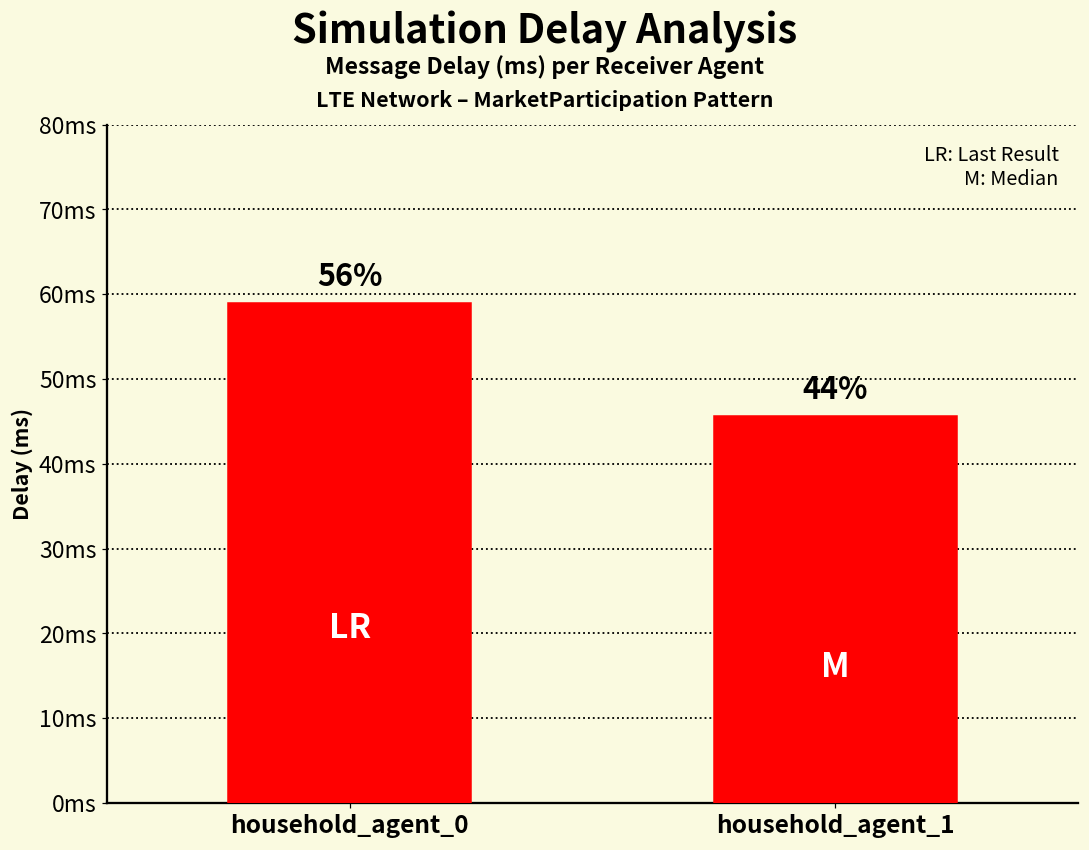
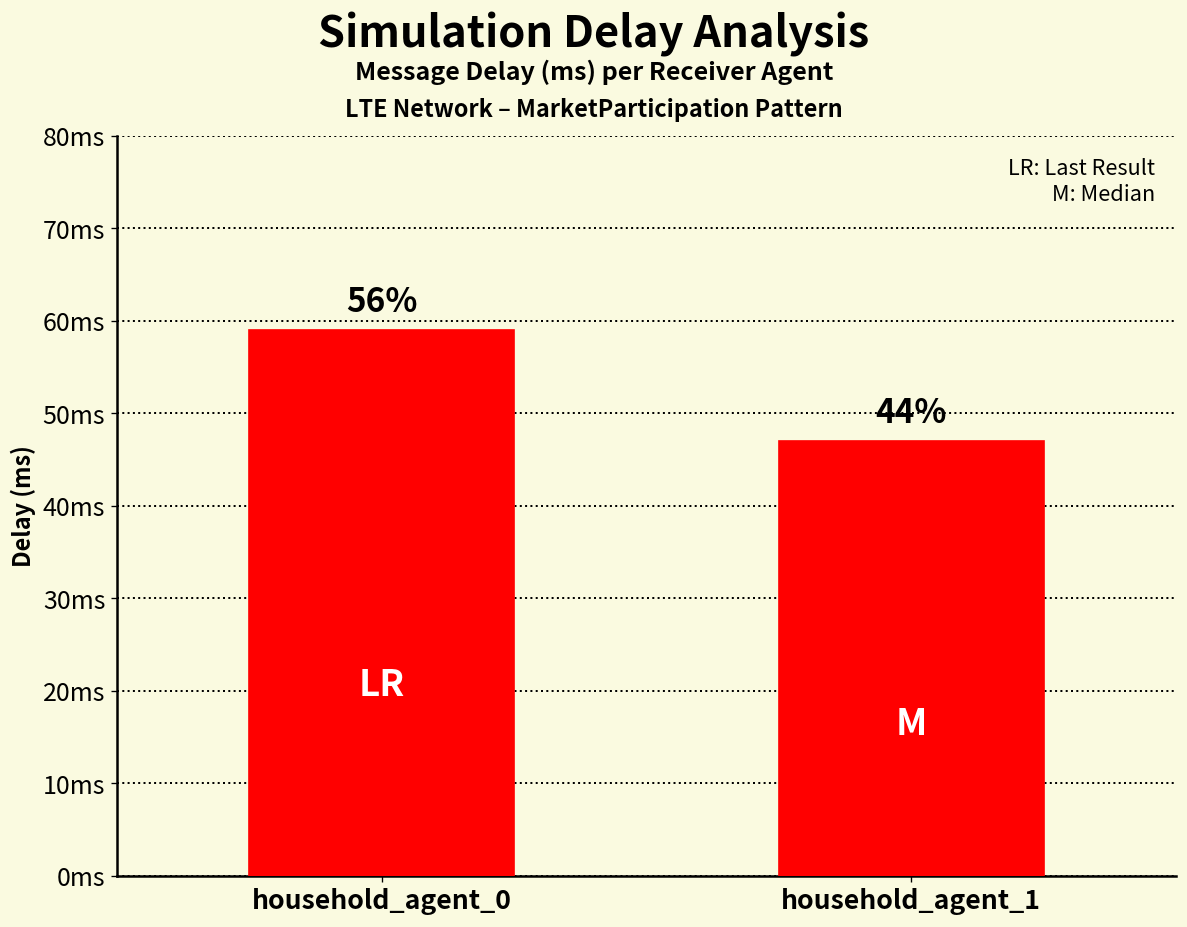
  {
-   "household_agent_1": "46ms"
+   "household_agent_1": "47ms"
  }
